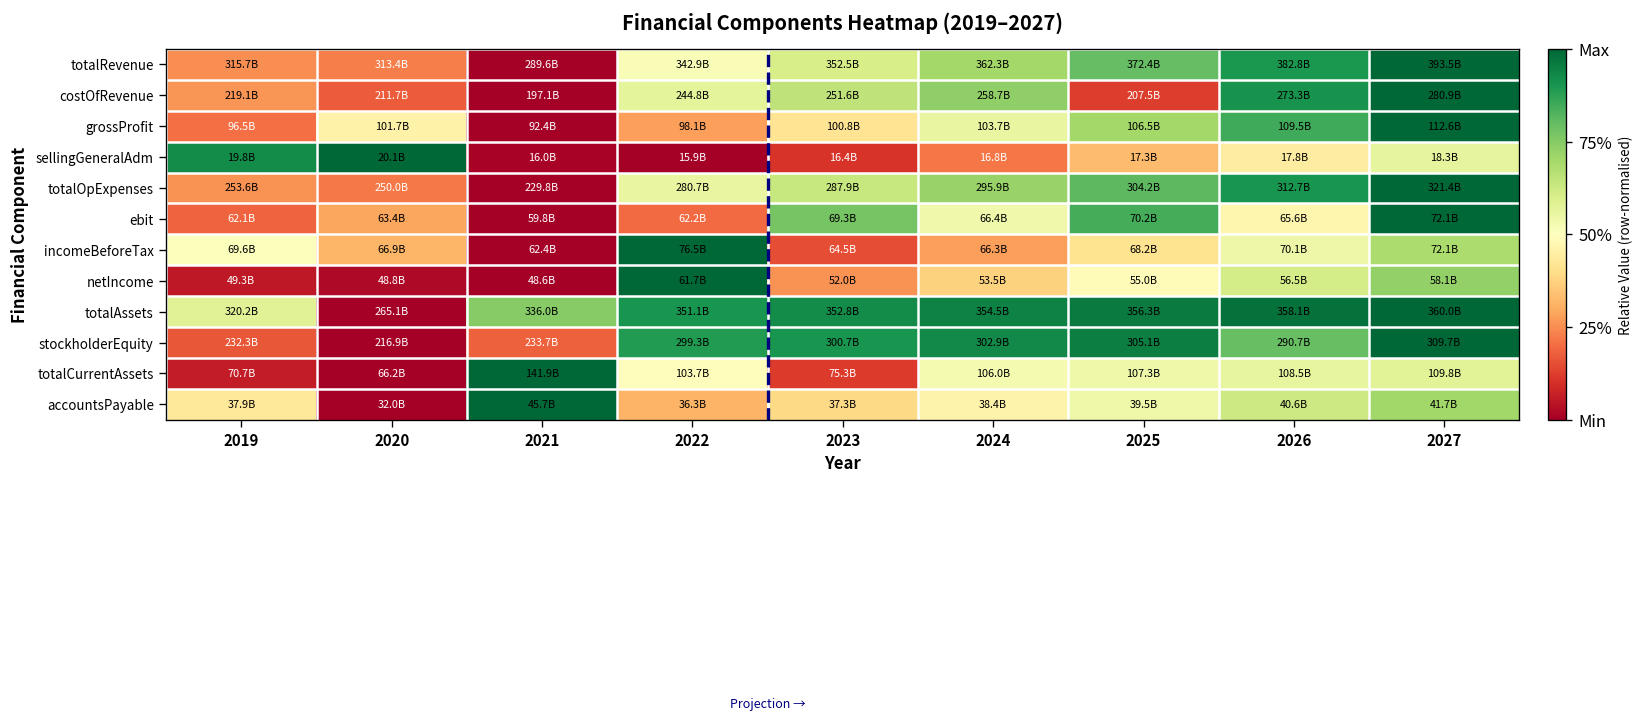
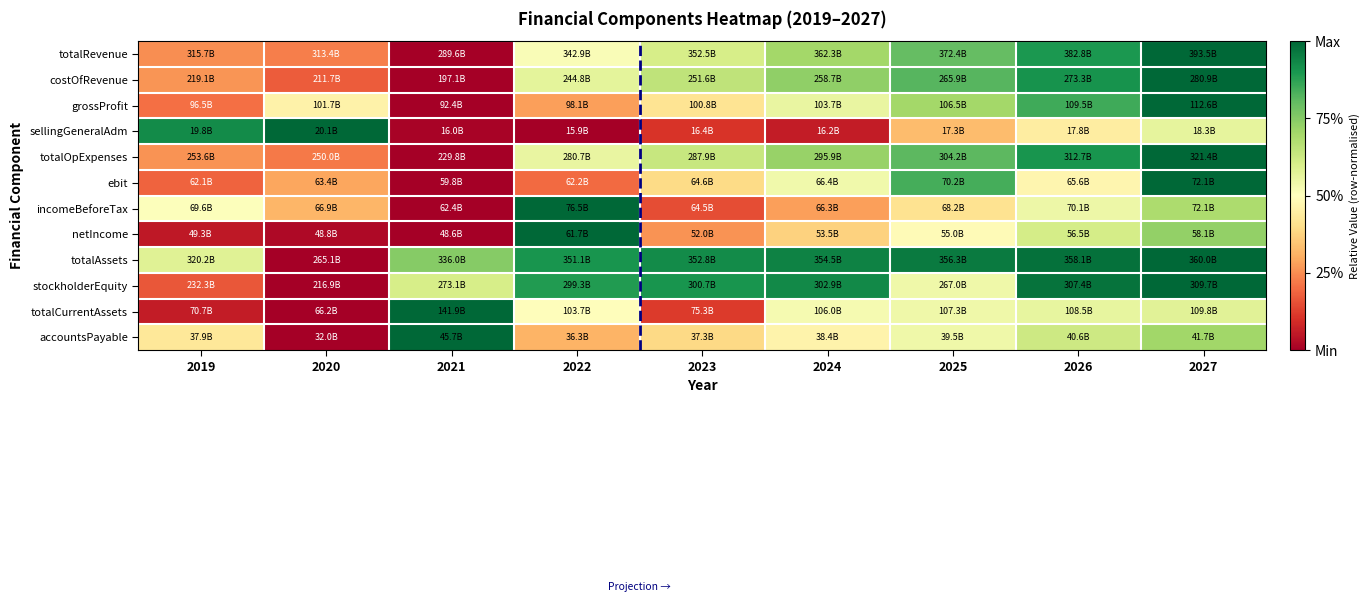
  {
    "totalRevenue": {
      "2019": "315.7B",
      "2020": "313.4B",
      "2021": "289.6B",
      "2022": "342.9B",
      "2023": "352.5B",
      "2024": "362.3B",
      "2025": "372.4B",
      "2026": "382.8B",
      "2027": "393.5B"
    },
    "costOfRevenue": {
      "2019": "219.1B",
      "2020": "211.7B",
      "2021": "197.1B",
      "2022": "244.8B",
      "2023": "251.6B",
      "2024": "258.7B",
-     "2025": "207.5B",
+     "2025": "265.9B",
      "2026": "273.3B",
      "2027": "280.9B"
    },
    "grossProfit": {
      "2019": "96.5B",
      "2020": "101.7B",
      "2021": "92.4B",
      "2022": "98.1B",
      "2023": "100.8B",
      "2024": "103.7B",
      "2025": "106.5B",
      "2026": "109.5B",
      "2027": "112.6B"
    },
    "sellingGeneralAdm": {
      "2019": "19.8B",
      "2020": "20.1B",
      "2021": "16.0B",
      "2022": "15.9B",
      "2023": "16.4B",
-     "2024": "16.8B",
+     "2024": "16.2B",
      "2025": "17.3B",
      "2026": "17.8B",
      "2027": "18.3B"
    },
    "totalOpExpenses": {
      "2019": "253.6B",
      "2020": "250.0B",
      "2021": "229.8B",
      "2022": "280.7B",
      "2023": "287.9B",
      "2024": "295.9B",
      "2025": "304.2B",
      "2026": "312.7B",
      "2027": "321.4B"
    },
    "ebit": {
      "2019": "62.1B",
      "2020": "63.4B",
      "2021": "59.8B",
      "2022": "62.2B",
-     "2023": "69.3B",
+     "2023": "64.6B",
      "2024": "66.4B",
      "2025": "70.2B",
      "2026": "65.6B",
      "2027": "72.1B"
    },
    "incomeBeforeTax": {
      "2019": "69.6B",
      "2020": "66.9B",
      "2021": "62.4B",
      "2022": "76.5B",
      "2023": "64.5B",
      "2024": "66.3B",
      "2025": "68.2B",
      "2026": "70.1B",
      "2027": "72.1B"
    },
    "netIncome": {
      "2019": "49.3B",
      "2020": "48.8B",
      "2021": "48.6B",
      "2022": "61.7B",
      "2023": "52.0B",
      "2024": "53.5B",
      "2025": "55.0B",
      "2026": "56.5B",
      "2027": "58.1B"
    },
    "totalAssets": {
      "2019": "320.2B",
      "2020": "265.1B",
      "2021": "336.0B",
      "2022": "351.1B",
      "2023": "352.8B",
      "2024": "354.5B",
      "2025": "356.3B",
      "2026": "358.1B",
      "2027": "360.0B"
    },
    "stockholderEquity": {
      "2019": "232.3B",
      "2020": "216.9B",
-     "2021": "233.7B",
+     "2021": "273.1B",
      "2022": "299.3B",
      "2023": "300.7B",
      "2024": "302.9B",
-     "2025": "305.1B",
-     "2026": "290.7B",
+     "2025": "267.0B",
+     "2026": "307.4B",
      "2027": "309.7B"
    },
    "totalCurrentAssets": {
      "2019": "70.7B",
      "2020": "66.2B",
      "2021": "141.9B",
      "2022": "103.7B",
      "2023": "75.3B",
      "2024": "106.0B",
      "2025": "107.3B",
      "2026": "108.5B",
      "2027": "109.8B"
    },
    "accountsPayable": {
      "2019": "37.9B",
      "2020": "32.0B",
      "2021": "45.7B",
      "2022": "36.3B",
      "2023": "37.3B",
      "2024": "38.4B",
      "2025": "39.5B",
      "2026": "40.6B",
      "2027": "41.7B"
    }
  }
